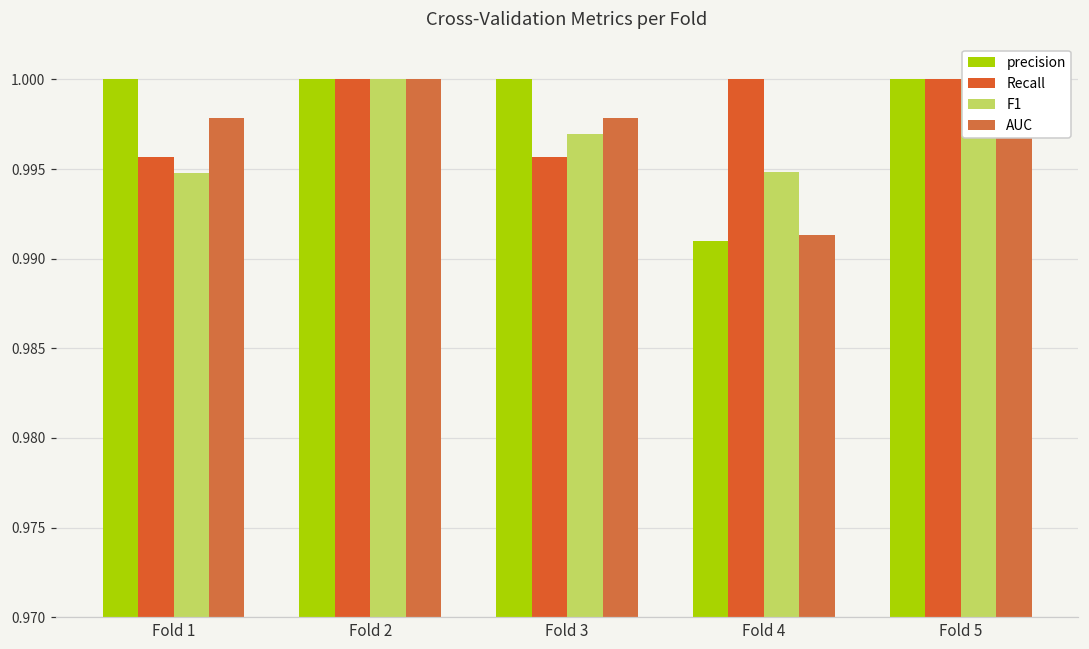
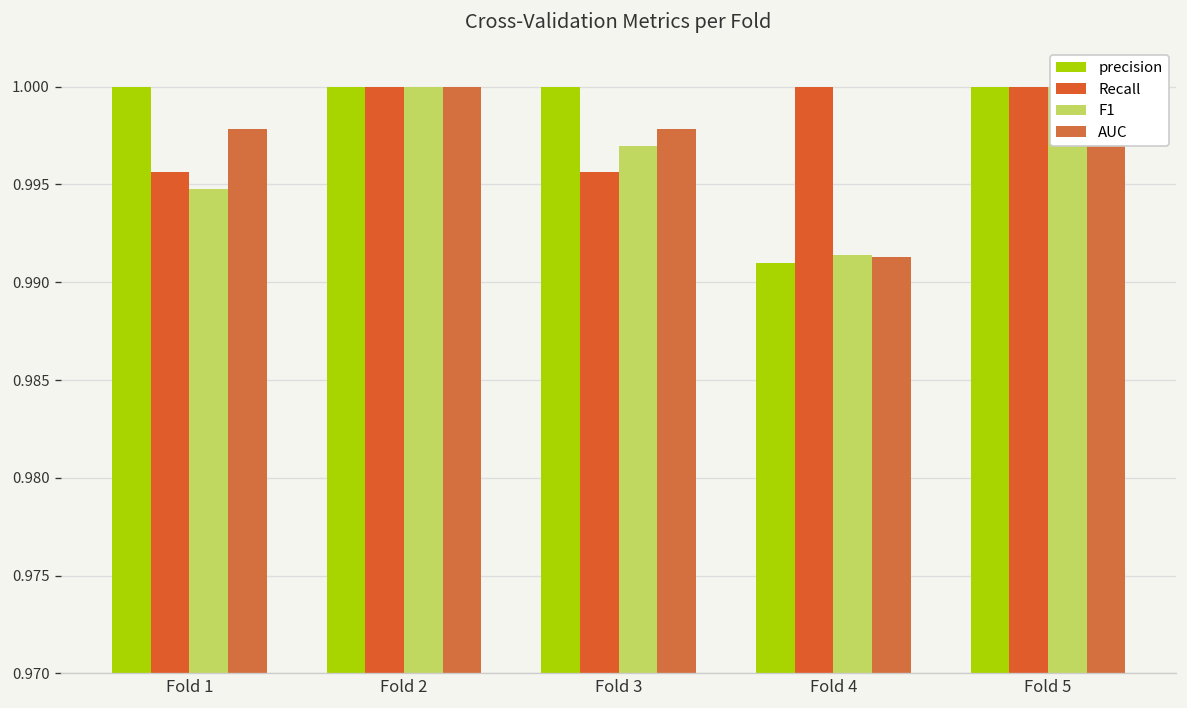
  {
    "precision": {
      "Fold 1": 1.0000,
      "Fold 2": 1.0000,
      "Fold 3": 1.0000,
      "Fold 4": 0.9910,
      "Fold 5": 1.0000
    },
    "F1": {
      "Fold 1": 0.9948,
      "Fold 2": 1.0000,
      "Fold 3": 0.9970,
-     "Fold 4": 0.9949
+     "Fold 4": 0.9914
    }
  }
